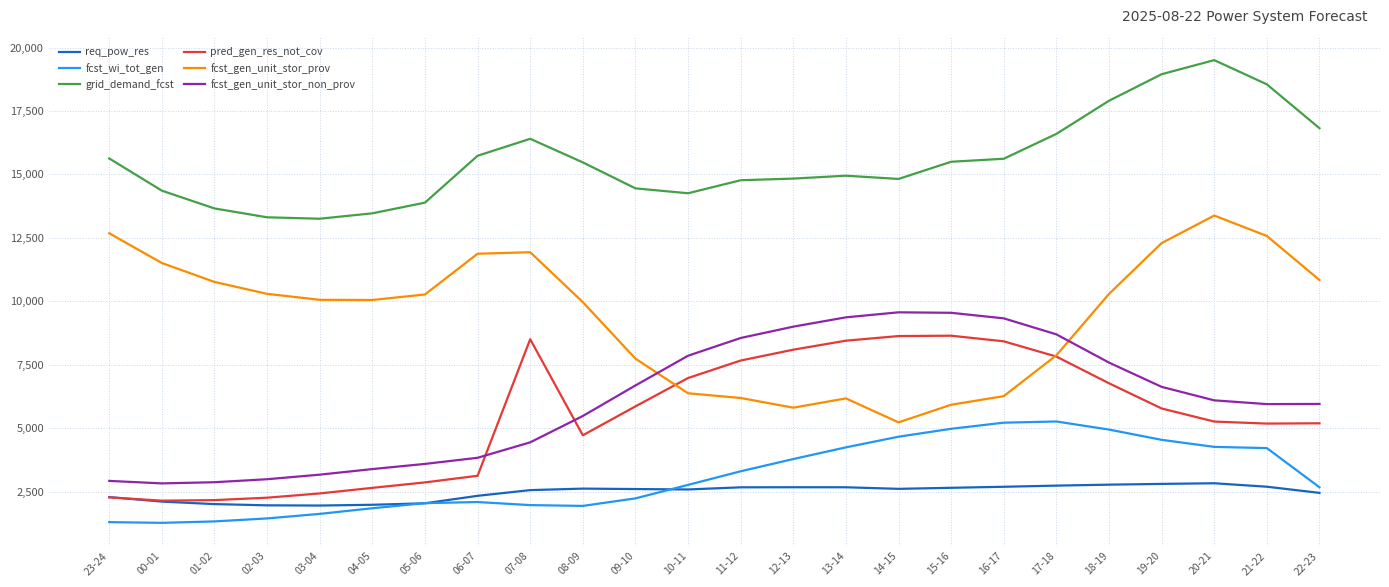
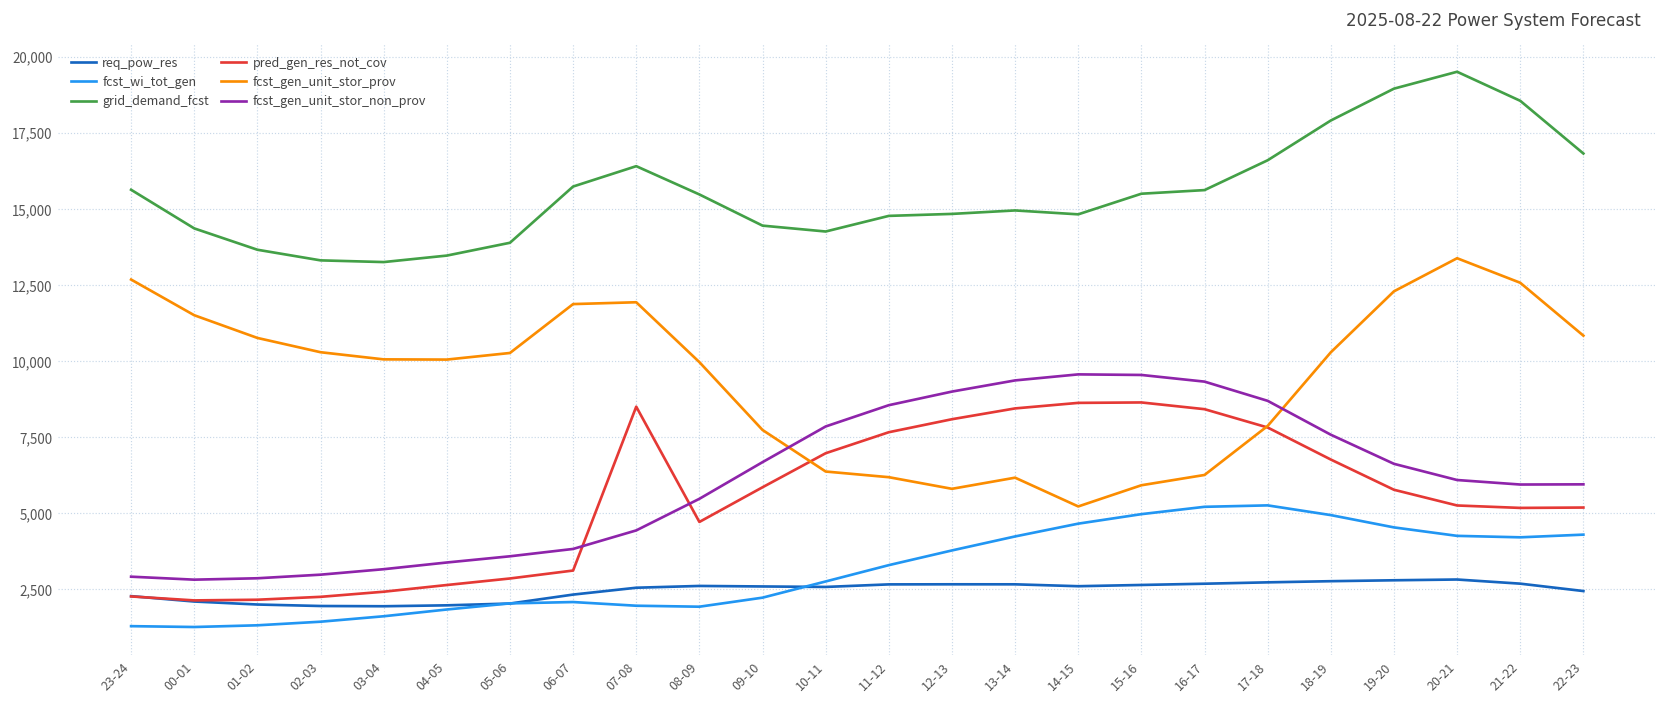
  {
    "req_pow_res": {
      "01-02": "2,000",
      "02-03": "2,000",
      "03-04": "1,900",
      "04-05": "2,000",
      "06-07": "2,300",
      "07-08": "2,600",
      "08-09": "2,600",
      "09-10": "2,600",
      "10-11": "2,600",
      "11-12": "2,700",
      "12-13": "2,700",
      "13-14": "2,700",
      "14-15": "2,600",
      "15-16": "2,600",
      "16-17": "2,700",
      "17-18": "2,700",
      "18-19": "2,800",
      "19-20": "2,800",
      "20-21": "2,800",
      "21-22": "2,700",
      "22-23": "2,400"
    },
    "fcst_wi_tot_gen": {
      "23-24": "1,300",
      "00-01": "1,300",
      "01-02": "1,300",
      "02-03": "1,400",
      "03-04": "1,600",
      "04-05": "1,800",
      "06-07": "2,100",
      "07-08": "2,000",
      "08-09": "1,900",
      "09-10": "2,200",
      "10-11": "2,800",
      "11-12": "3,300",
      "12-13": "3,800",
      "13-14": "4,200",
      "14-15": "4,700",
      "15-16": "5,000",
      "16-17": "5,200",
      "17-18": "5,300",
      "18-19": "4,900",
      "19-20": "4,500",
      "20-21": "4,300",
      "21-22": "4,200",
-     "22-23": "2,700"
+     "22-23": "4,300"
    },
    "grid_demand_fcst": {
      "23-24": "15,600",
      "00-01": "14,400",
      "01-02": "13,700",
      "02-03": "13,300",
      "03-04": "13,300",
      "04-05": "13,500",
      "05-06": "13,900",
      "06-07": "15,700",
      "07-08": "16,400",
      "08-09": "15,500",
      "09-10": "14,500",
      "10-11": "14,300",
      "11-12": "14,800",
      "12-13": "14,800",
      "13-14": "15,000",
      "14-15": "14,800",
      "15-16": "15,500",
      "16-17": "15,600",
      "17-18": "16,600",
      "18-19": "17,900",
      "19-20": "19,000",
      "20-21": "19,500",
      "21-22": "18,600",
      "22-23": "16,800"
    },
    "pred_gen_res_not_cov": {
      "01-02": "2,200",
      "02-03": "2,300",
      "03-04": "2,400",
      "04-05": "2,600",
      "05-06": "2,900",
      "06-07": "3,100",
      "07-08": "8,500",
      "08-09": "4,700",
      "09-10": "5,900",
      "10-11": "7,000",
      "11-12": "7,700",
      "12-13": "8,100",
      "13-14": "8,400",
      "14-15": "8,600",
      "15-16": "8,600",
      "16-17": "8,400",
      "18-19": "6,800",
      "19-20": "5,800",
      "20-21": "5,300",
      "21-22": "5,200",
      "22-23": "5,200"
    },
    "fcst_gen_unit_stor_prov": {
      "23-24": "12,700",
      "00-01": "11,500",
      "01-02": "10,800",
      "02-03": "10,300",
      "03-04": "10,100",
      "04-05": "10,100",
      "05-06": "10,300",
      "06-07": "11,900",
      "07-08": "11,900",
      "08-09": "10,000",
      "09-10": "7,700",
      "10-11": "6,400",
      "11-12": "6,200",
      "12-13": "5,800",
      "13-14": "6,200",
      "14-15": "5,200",
      "15-16": "5,900",
      "16-17": "6,300",
      "18-19": "10,300",
      "19-20": "12,300",
      "20-21": "13,400",
      "21-22": "12,600",
      "22-23": "10,800"
    },
    "fcst_gen_unit_stor_non_prov": {
      "23-24": "2,900",
      "00-01": "2,800",
      "01-02": "2,900",
      "02-03": "3,000",
      "03-04": "3,200",
      "04-05": "3,400",
      "05-06": "3,600",
      "06-07": "3,800",
      "07-08": "4,400",
      "08-09": "5,500",
      "09-10": "6,700",
      "10-11": "7,900",
      "11-12": "8,600",
      "12-13": "9,000",
      "13-14": "9,400",
      "14-15": "9,600",
      "15-16": "9,500",
      "16-17": "9,300",
      "17-18": "8,700",
      "18-19": "7,600",
      "19-20": "6,600",
      "20-21": "6,100",
      "21-22": "5,900",
      "22-23": "6,000"
    }
  }
